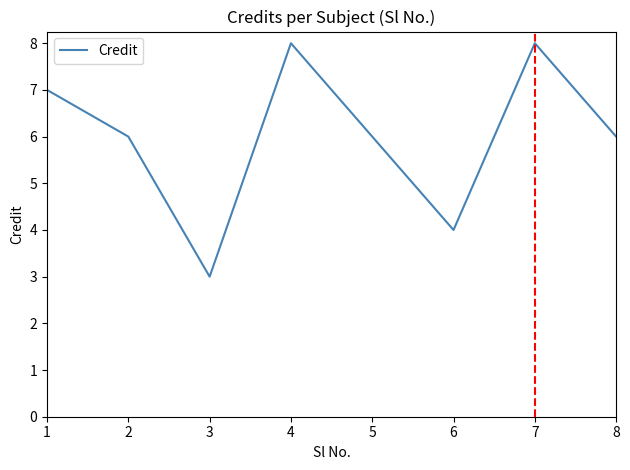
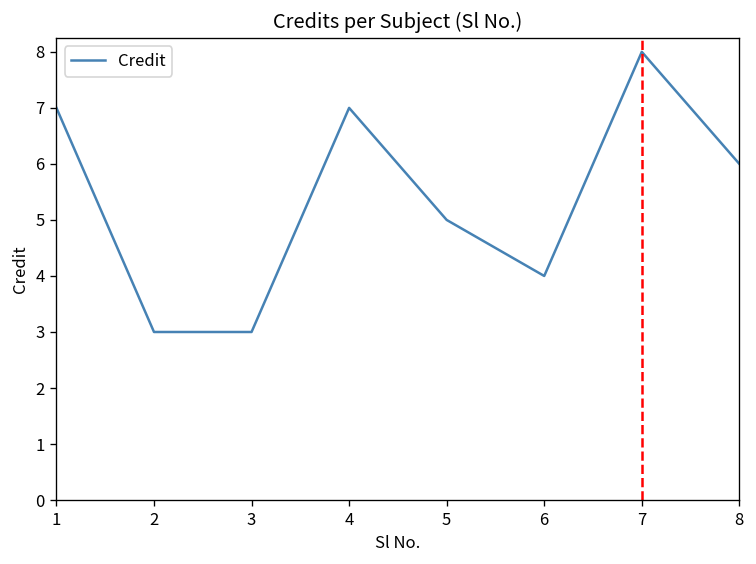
  {
    "1": 7,
-   "2": 6,
+   "2": 3,
    "3": 3,
-   "4": 8,
-   "5": 6,
+   "4": 7,
+   "5": 5,
    "6": 4,
    "7": 8,
    "8": 6
  }
